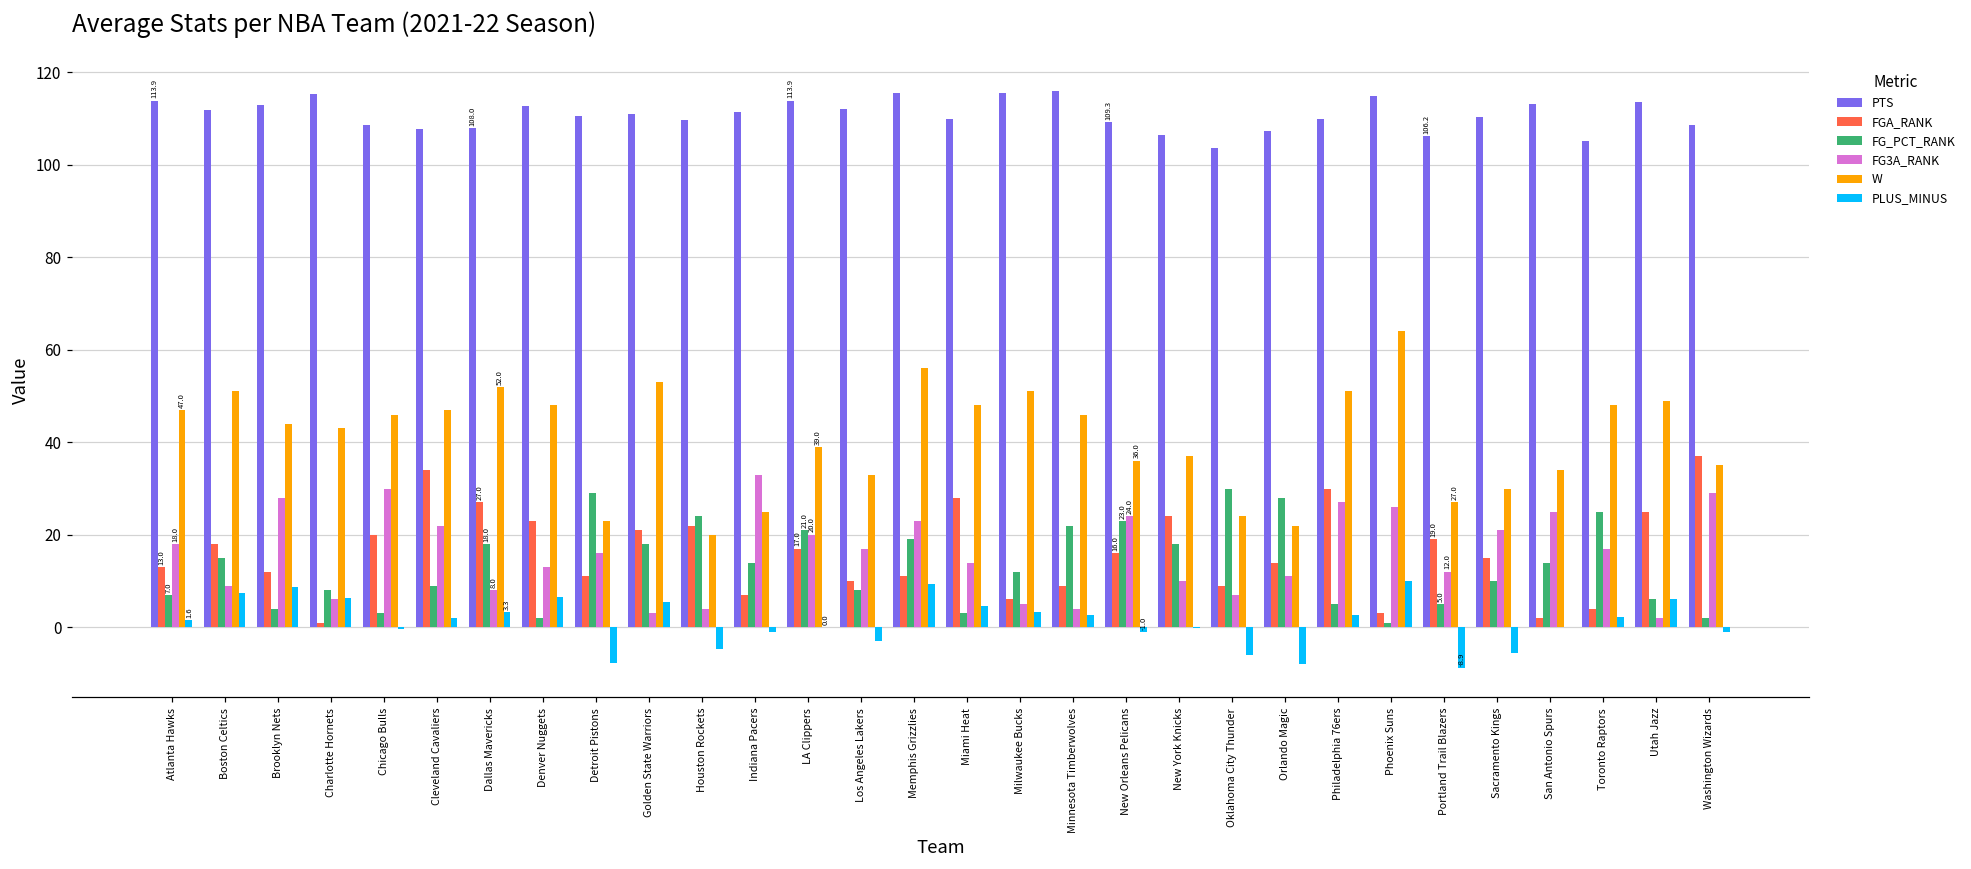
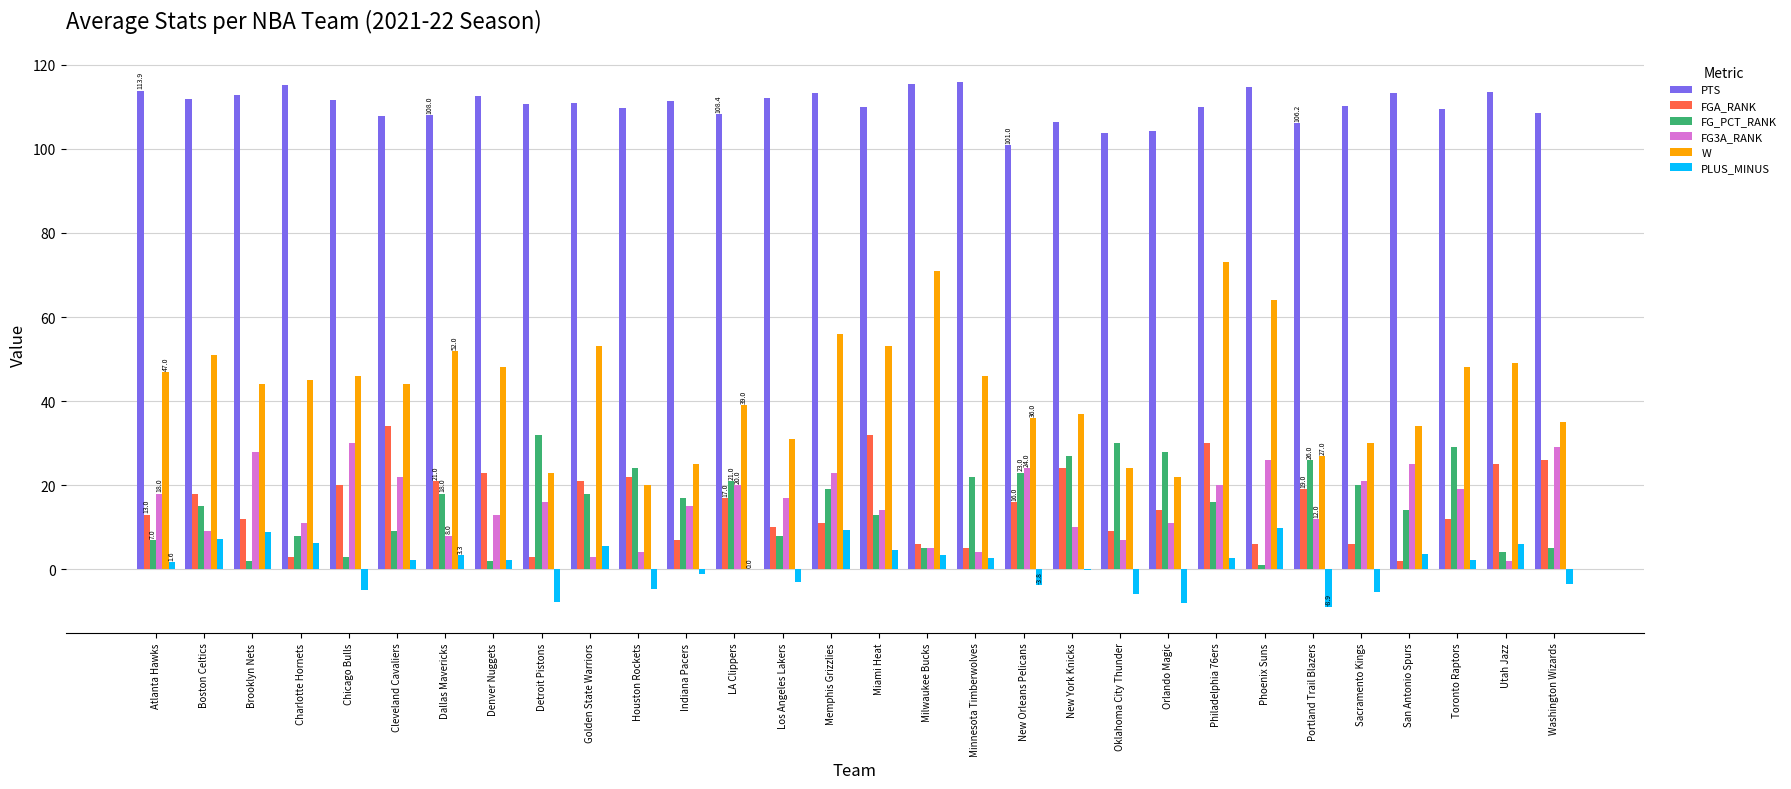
  {
    "PTS": {
      "Atlanta Hawks": 113.9,
-     "Chicago Bulls": 109,
+     "Chicago Bulls": 112,
      "Dallas Mavericks": 108.0,
-     "LA Clippers": 113.9,
-     "Memphis Grizzlies": 116,
-     "New Orleans Pelicans": 109.3,
-     "Orlando Magic": 107,
+     "LA Clippers": 108.4,
+     "Memphis Grizzlies": 113,
+     "New Orleans Pelicans": 101.0,
+     "Orlando Magic": 104,
      "Portland Trail Blazers": 106.2,
-     "Toronto Raptors": 105
+     "Toronto Raptors": 109
    },
    "FGA_RANK": {
      "Atlanta Hawks": 13.0,
-     "Charlotte Hornets": 1,
-     "Dallas Mavericks": 27.0,
-     "Detroit Pistons": 11,
+     "Charlotte Hornets": 3,
+     "Dallas Mavericks": 21.0,
+     "Detroit Pistons": 3,
      "LA Clippers": 17.0,
-     "Miami Heat": 28,
-     "Minnesota Timberwolves": 9,
+     "Miami Heat": 32,
+     "Minnesota Timberwolves": 5,
      "New Orleans Pelicans": 16.0,
-     "Phoenix Suns": 3,
+     "Phoenix Suns": 6,
      "Portland Trail Blazers": 19.0,
-     "Sacramento Kings": 15,
-     "Toronto Raptors": 4,
-     "Washington Wizards": 37
+     "Sacramento Kings": 6,
+     "Toronto Raptors": 12,
+     "Washington Wizards": 26
    },
    "FG_PCT_RANK": {
      "Atlanta Hawks": 7.0,
-     "Brooklyn Nets": 4,
+     "Brooklyn Nets": 2,
      "Dallas Mavericks": 18.0,
-     "Detroit Pistons": 29,
-     "Indiana Pacers": 14,
+     "Detroit Pistons": 32,
+     "Indiana Pacers": 17,
      "LA Clippers": 21.0,
-     "Miami Heat": 3,
-     "Milwaukee Bucks": 12,
+     "Miami Heat": 13,
+     "Milwaukee Bucks": 5,
      "New Orleans Pelicans": 23.0,
-     "New York Knicks": 18,
-     "Philadelphia 76ers": 5,
-     "Portland Trail Blazers": 5.0,
-     "Sacramento Kings": 10,
-     "Toronto Raptors": 25,
-     "Utah Jazz": 6,
-     "Washington Wizards": 2
+     "New York Knicks": 27,
+     "Philadelphia 76ers": 16,
+     "Portland Trail Blazers": 26.0,
+     "Sacramento Kings": 20,
+     "Toronto Raptors": 29,
+     "Utah Jazz": 4,
+     "Washington Wizards": 5
    },
    "FG3A_RANK": {
      "Boston Celtics": 9,
      "Brooklyn Nets": 28,
-     "Charlotte Hornets": 6,
+     "Charlotte Hornets": 11,
      "Chicago Bulls": 30,
      "Cleveland Cavaliers": 22,
      "Denver Nuggets": 13,
      "Detroit Pistons": 16,
      "Golden State Warriors": 3,
      "Houston Rockets": 4,
-     "Indiana Pacers": 33,
+     "Indiana Pacers": 15,
      "Los Angeles Lakers": 17,
      "Memphis Grizzlies": 23,
      "Miami Heat": 14,
      "Milwaukee Bucks": 5,
      "Minnesota Timberwolves": 4,
      "New York Knicks": 10,
      "Oklahoma City Thunder": 7,
      "Orlando Magic": 11,
-     "Philadelphia 76ers": 27,
+     "Philadelphia 76ers": 20,
      "Phoenix Suns": 26,
      "Sacramento Kings": 21,
      "San Antonio Spurs": 25,
-     "Toronto Raptors": 17,
+     "Toronto Raptors": 19,
      "Utah Jazz": 2,
      "Washington Wizards": 29
    },
    "W": {
      "Boston Celtics": 51,
      "Brooklyn Nets": 44,
-     "Charlotte Hornets": 43,
+     "Charlotte Hornets": 45,
      "Chicago Bulls": 46,
-     "Cleveland Cavaliers": 47,
+     "Cleveland Cavaliers": 44,
      "Denver Nuggets": 48,
      "Detroit Pistons": 23,
      "Golden State Warriors": 53,
      "Houston Rockets": 20,
      "Indiana Pacers": 25,
-     "Los Angeles Lakers": 33,
+     "Los Angeles Lakers": 31,
      "Memphis Grizzlies": 56,
-     "Miami Heat": 48,
-     "Milwaukee Bucks": 51,
+     "Miami Heat": 53,
+     "Milwaukee Bucks": 71,
      "Minnesota Timberwolves": 46,
      "New York Knicks": 37,
      "Oklahoma City Thunder": 24,
      "Orlando Magic": 22,
-     "Philadelphia 76ers": 51,
+     "Philadelphia 76ers": 73,
      "Phoenix Suns": 64,
      "Sacramento Kings": 30,
      "San Antonio Spurs": 34,
      "Toronto Raptors": 48,
      "Utah Jazz": 49,
      "Washington Wizards": 35
    },
    "PLUS_MINUS": {
      "Atlanta Hawks": 1.6,
-     "Chicago Bulls": 0,
+     "Chicago Bulls": -5,
      "Dallas Mavericks": 3.3,
-     "Denver Nuggets": 7,
+     "Denver Nuggets": 2,
      "LA Clippers": 0.0,
-     "New Orleans Pelicans": -1.0,
+     "New Orleans Pelicans": -3.8,
      "Portland Trail Blazers": -8.9,
-     "San Antonio Spurs": 0,
-     "Washington Wizards": -1
+     "San Antonio Spurs": 4,
+     "Washington Wizards": -3
    }
  }
